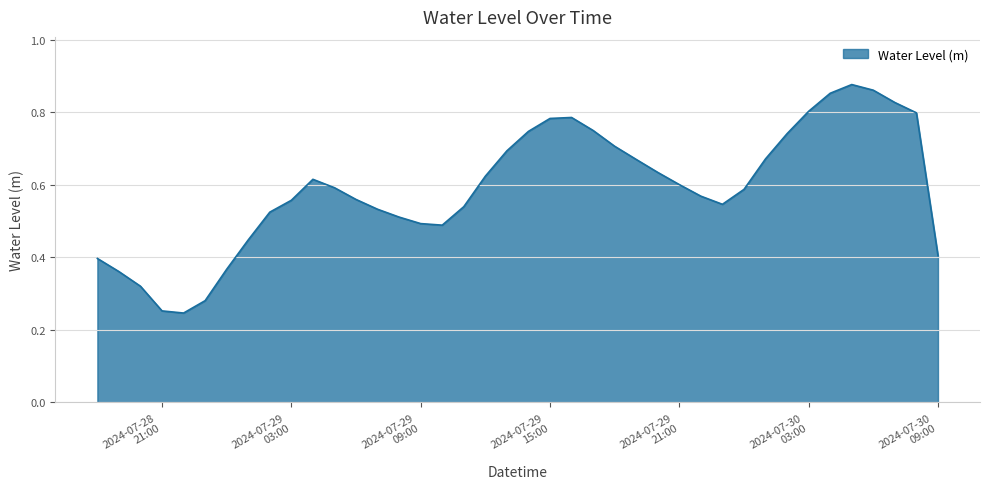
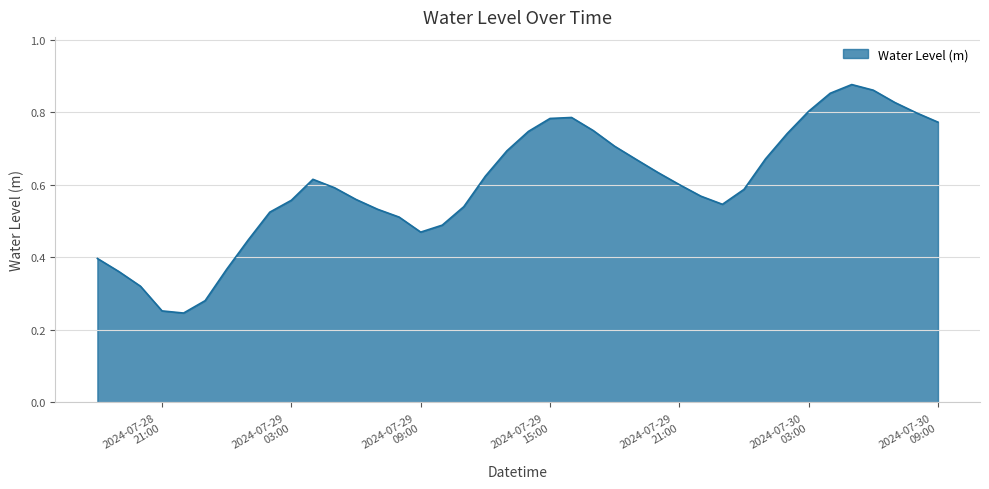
  {
    "2024-07-28 21:00": 0.25,
    "2024-07-29 03:00": 0.56,
-   "2024-07-29 09:00": 0.49,
+   "2024-07-29 09:00": 0.47,
    "2024-07-29 15:00": 0.78,
    "2024-07-29 21:00": 0.60,
    "2024-07-30 03:00": 0.80,
-   "2024-07-30 09:00": 0.40
+   "2024-07-30 09:00": 0.77
  }
